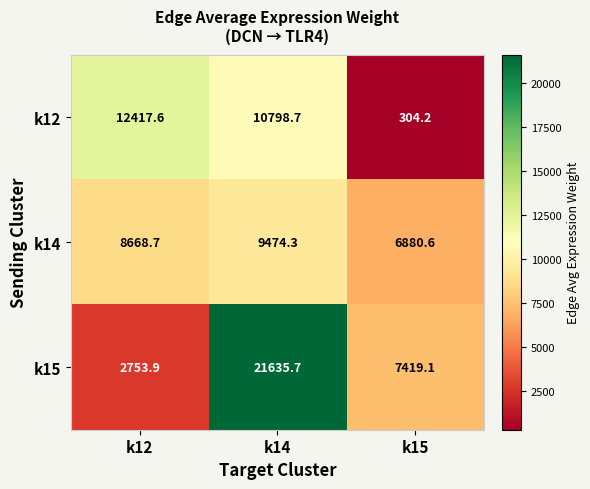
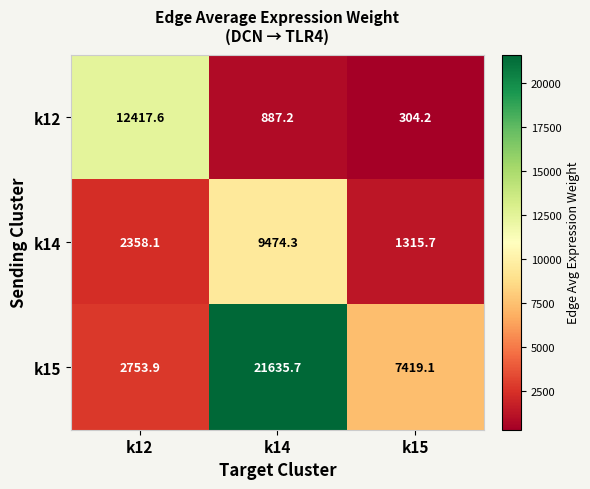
  {
    "k12": {
      "k12": 12417.6,
-     "k14": 10798.7,
+     "k14": 887.2,
      "k15": 304.2
    },
    "k14": {
-     "k12": 8668.7,
+     "k12": 2358.1,
      "k14": 9474.3,
-     "k15": 6880.6
+     "k15": 1315.7
    },
    "k15": {
      "k12": 2753.9,
      "k14": 21635.7,
      "k15": 7419.1
    }
  }
